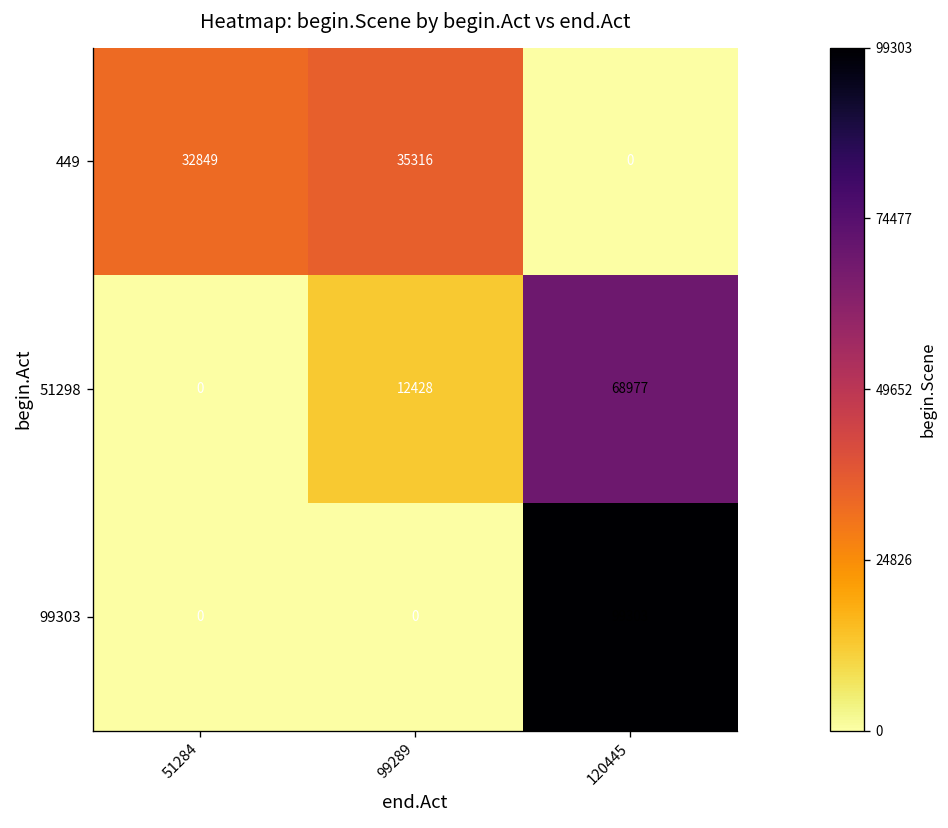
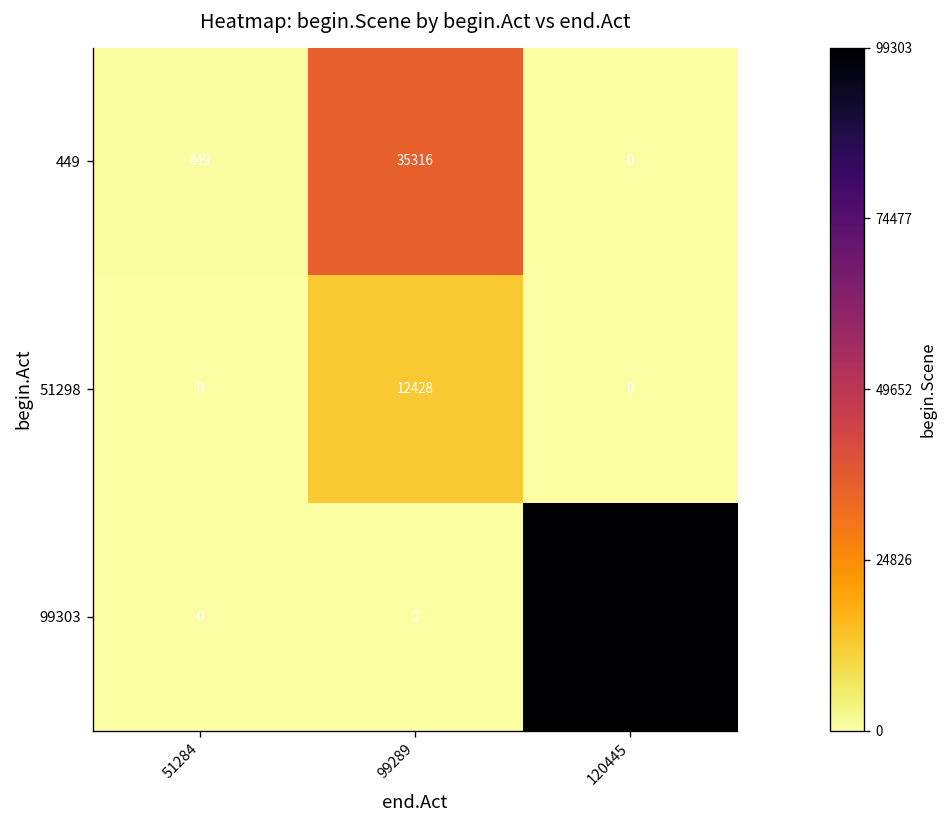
  {
    "449": {
-     "51284": 32849,
+     "51284": 449,
      "99289": 35316,
      "120445": 0
    },
    "51298": {
      "51284": 0,
      "99289": 12428,
-     "120445": 68977
+     "120445": 0
    },
    "99303": {
      "51284": 0,
      "99289": 0
    }
  }
